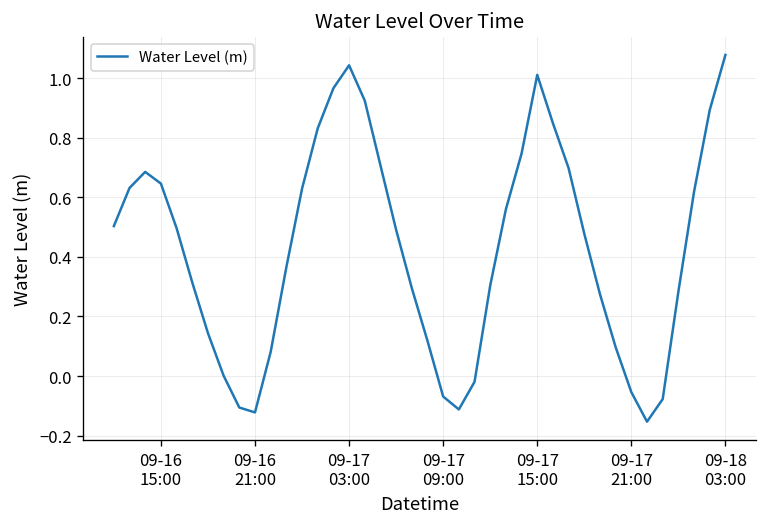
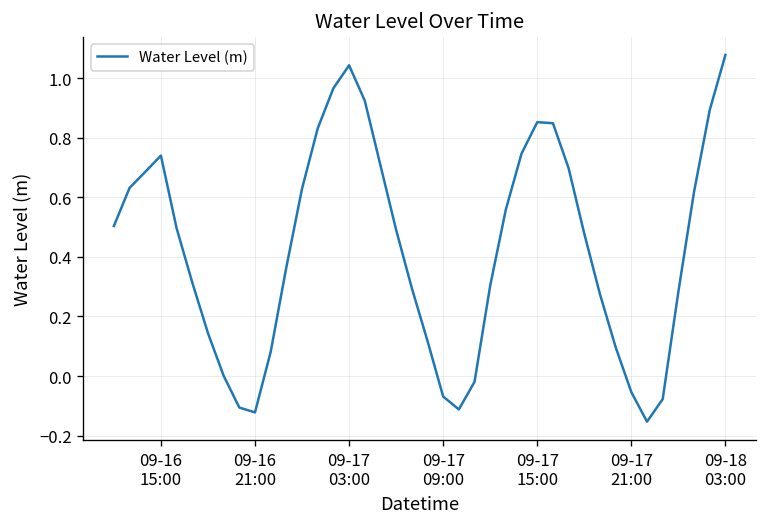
  {
-   "09-16 15:00": 0.65,
+   "09-16 15:00": 0.74,
    "09-16 21:00": -0.12,
    "09-17 03:00": 1.04,
    "09-17 09:00": -0.07,
-   "09-17 15:00": 1.01,
+   "09-17 15:00": 0.85,
    "09-17 21:00": -0.05,
    "09-18 03:00": 1.08
  }
